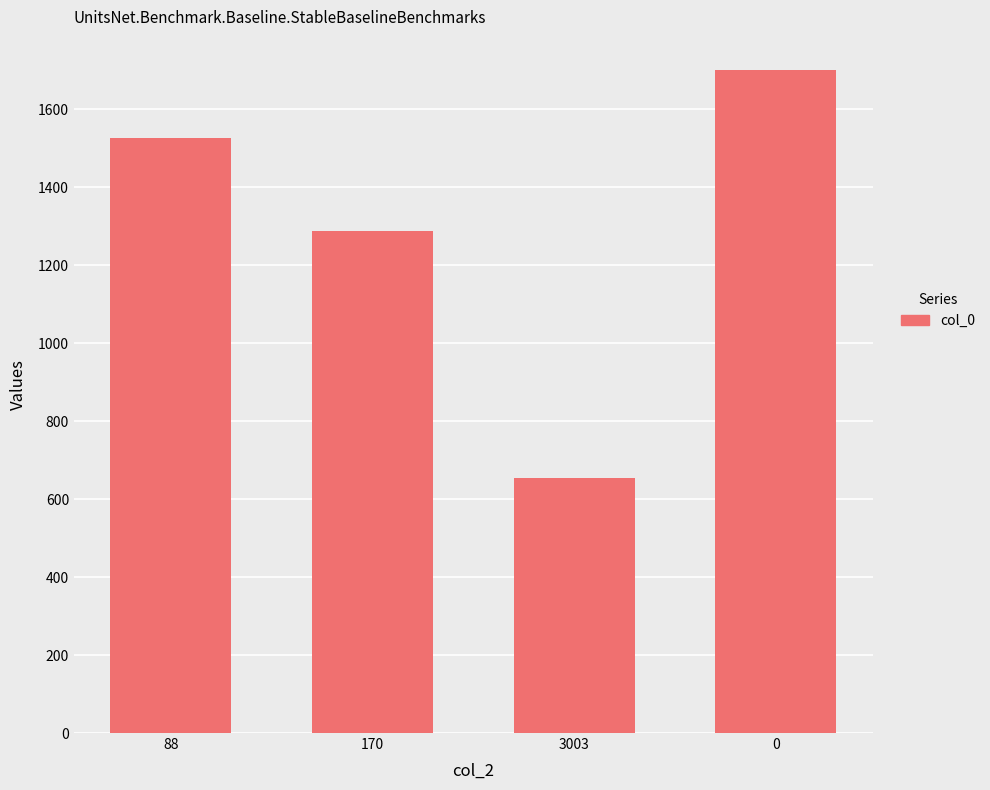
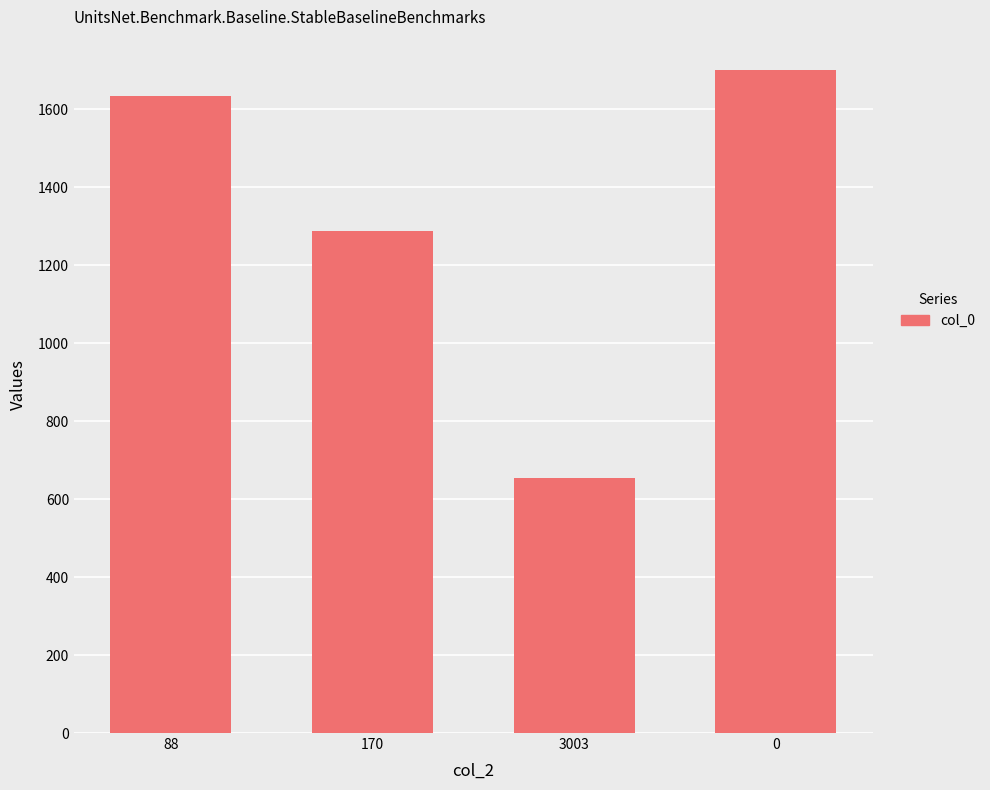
  {
-   "88": 1530,
+   "88": 1630,
    "170": 1290,
    "3003": 650
  }
